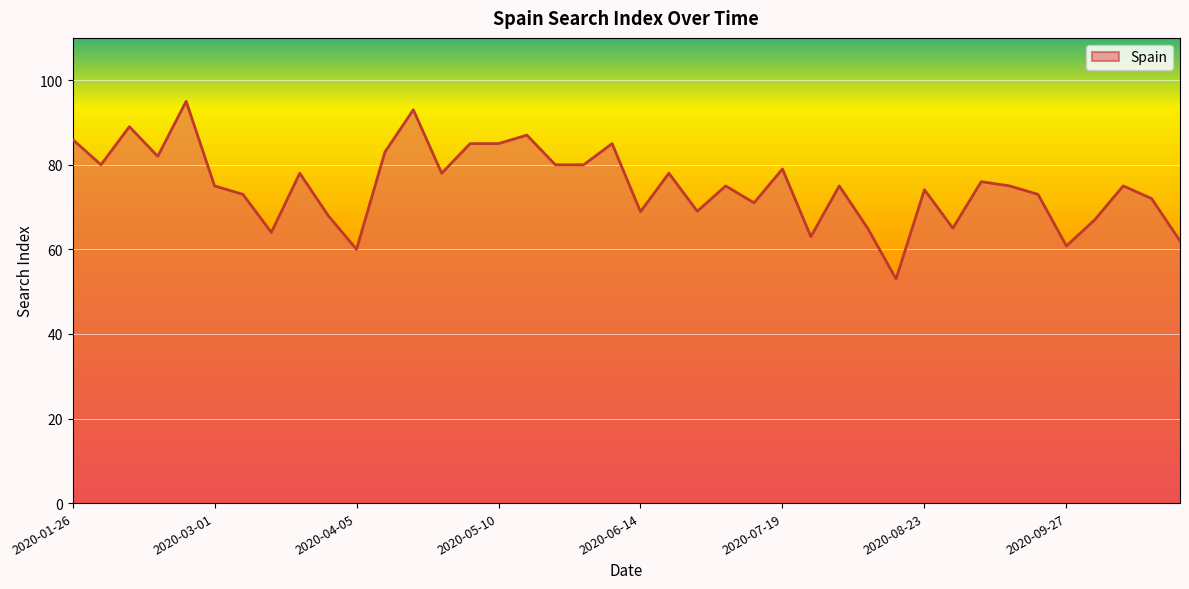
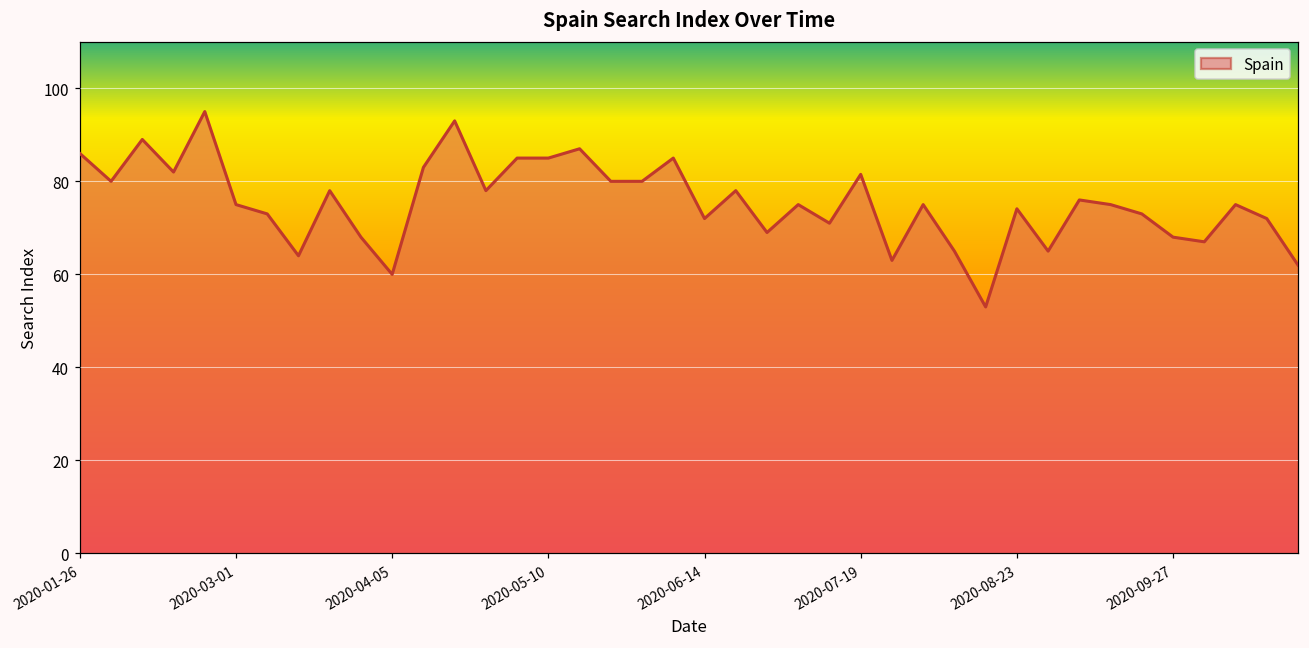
  {
    "2020-01-26": 86,
    "2020-03-01": 75,
    "2020-04-05": 60,
    "2020-05-10": 85,
-   "2020-06-14": 69,
-   "2020-07-19": 79,
+   "2020-06-14": 72,
+   "2020-07-19": 82,
    "2020-08-23": 74,
-   "2020-09-27": 61
+   "2020-09-27": 68
  }
